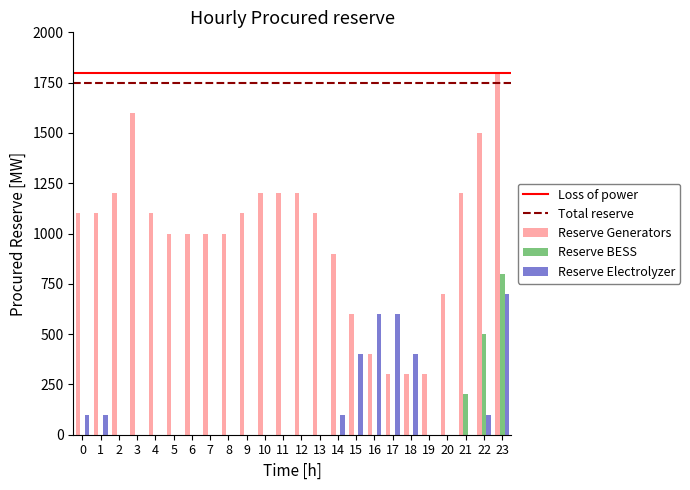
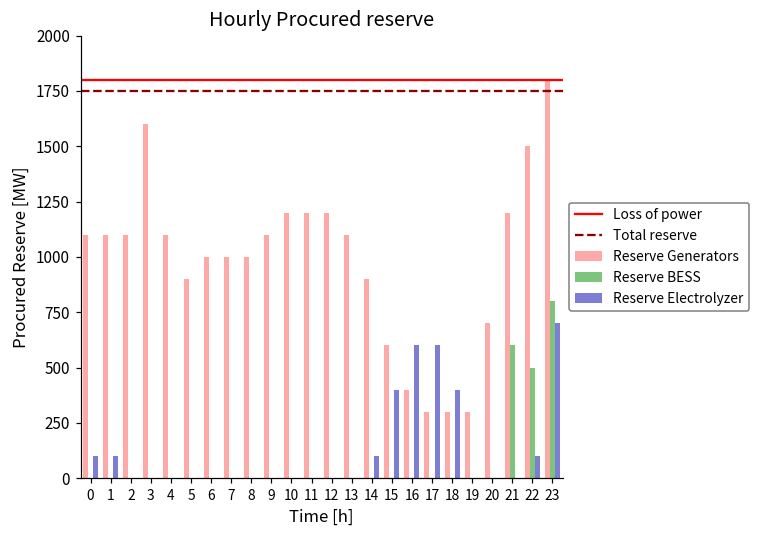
  {
    "Reserve Generators": {
      "0": 1100,
      "1": 1100,
-     "2": 1200,
+     "2": 1100,
      "3": 1600,
      "4": 1100,
-     "5": 1000,
+     "5": 900,
      "6": 1000,
      "7": 1000,
      "8": 1000,
      "9": 1100,
      "10": 1200,
      "11": 1200,
      "12": 1200,
      "13": 1100,
      "14": 900,
      "15": 600,
      "16": 400,
      "17": 300,
      "18": 300,
      "19": 300,
      "20": 700,
      "21": 1200,
      "22": 1500,
      "23": 1800
    },
    "Reserve BESS": {
      "0": 0,
      "1": 0,
      "2": 0,
      "3": 0,
      "4": 0,
      "5": 0,
      "6": 0,
      "7": 0,
      "8": 0,
      "9": 0,
      "10": 0,
      "11": 0,
      "12": 0,
      "13": 0,
      "14": 0,
      "15": 0,
      "16": 0,
      "17": 0,
      "18": 0,
      "19": 0,
      "20": 0,
-     "21": 200,
+     "21": 600,
      "22": 500,
      "23": 800
    },
    "Reserve Electrolyzer": {
      "0": 100,
      "1": 100,
      "2": 0,
      "3": 0,
      "4": 0,
      "5": 0,
      "6": 0,
      "7": 0,
      "8": 0,
      "9": 0,
      "10": 0,
      "11": 0,
      "12": 0,
      "13": 0,
      "14": 100,
      "15": 400,
      "16": 600,
      "17": 600,
      "18": 400,
      "19": 0,
      "20": 0,
      "21": 0,
      "22": 100,
      "23": 700
    }
  }
